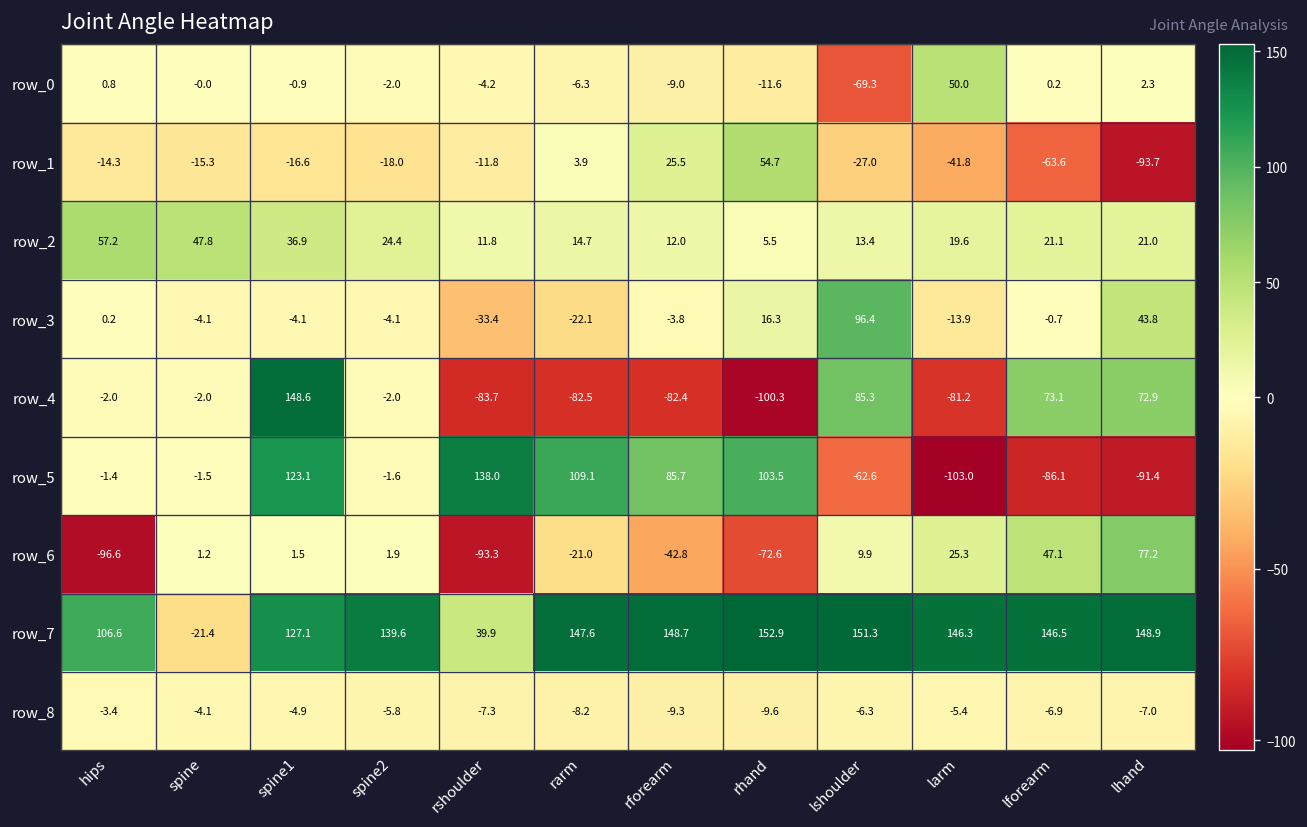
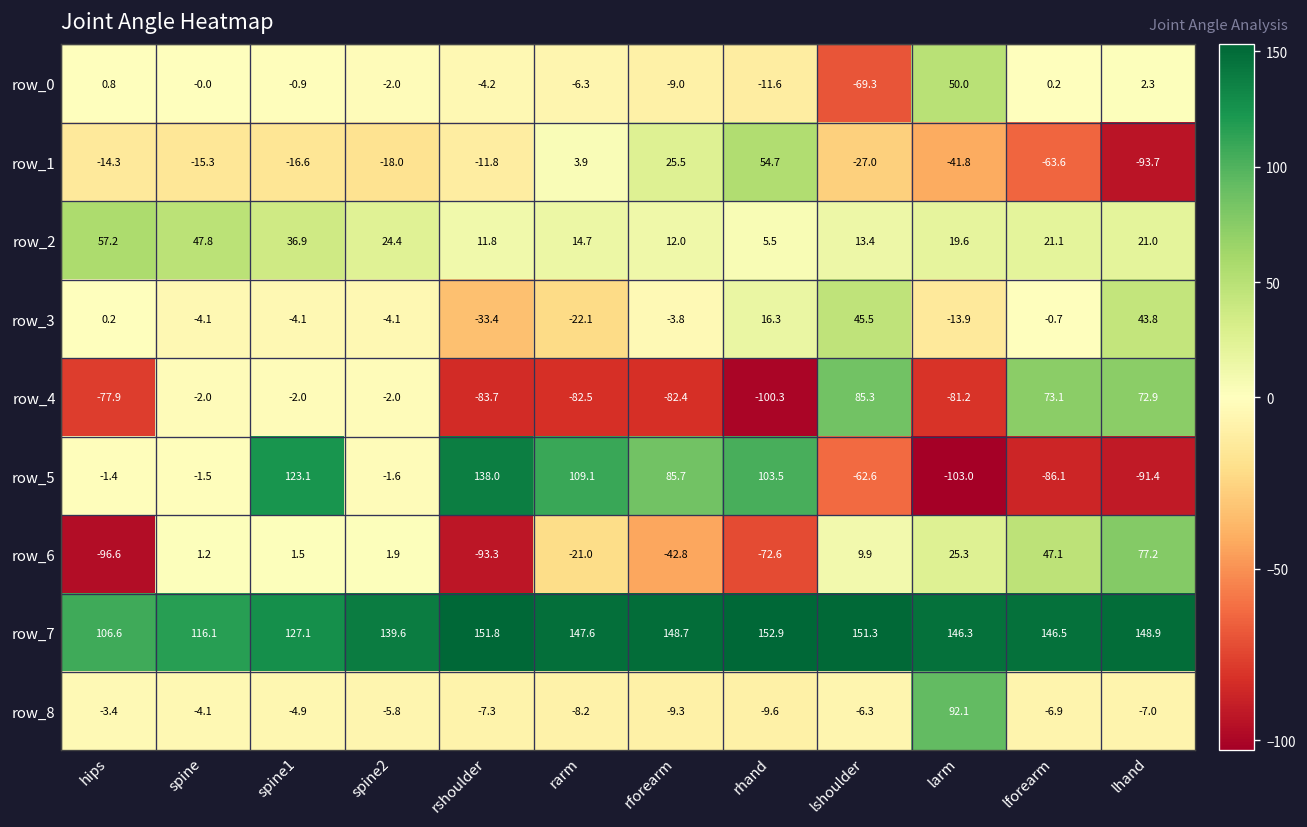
  {
    "row_0": {
      "hips": 0.8,
      "spine": -0.0,
      "spine1": -0.9,
      "spine2": -2.0,
      "rshoulder": -4.2,
      "rarm": -6.3,
      "rforearm": -9.0,
      "rhand": -11.6,
      "lshoulder": -69.3,
      "larm": 50.0,
      "lforearm": 0.2,
      "lhand": 2.3
    },
    "row_1": {
      "hips": -14.3,
      "spine": -15.3,
      "spine1": -16.6,
      "spine2": -18.0,
      "rshoulder": -11.8,
      "rarm": 3.9,
      "rforearm": 25.5,
      "rhand": 54.7,
      "lshoulder": -27.0,
      "larm": -41.8,
      "lforearm": -63.6,
      "lhand": -93.7
    },
    "row_2": {
      "hips": 57.2,
      "spine": 47.8,
      "spine1": 36.9,
      "spine2": 24.4,
      "rshoulder": 11.8,
      "rarm": 14.7,
      "rforearm": 12.0,
      "rhand": 5.5,
      "lshoulder": 13.4,
      "larm": 19.6,
      "lforearm": 21.1,
      "lhand": 21.0
    },
    "row_3": {
      "hips": 0.2,
      "spine": -4.1,
      "spine1": -4.1,
      "spine2": -4.1,
      "rshoulder": -33.4,
      "rarm": -22.1,
      "rforearm": -3.8,
      "rhand": 16.3,
-     "lshoulder": 96.4,
+     "lshoulder": 45.5,
      "larm": -13.9,
      "lforearm": -0.7,
      "lhand": 43.8
    },
    "row_4": {
-     "hips": -2.0,
+     "hips": -77.9,
      "spine": -2.0,
-     "spine1": 148.6,
+     "spine1": -2.0,
      "spine2": -2.0,
      "rshoulder": -83.7,
      "rarm": -82.5,
      "rforearm": -82.4,
      "rhand": -100.3,
      "lshoulder": 85.3,
      "larm": -81.2,
      "lforearm": 73.1,
      "lhand": 72.9
    },
    "row_5": {
      "hips": -1.4,
      "spine": -1.5,
      "spine1": 123.1,
      "spine2": -1.6,
      "rshoulder": 138.0,
      "rarm": 109.1,
      "rforearm": 85.7,
      "rhand": 103.5,
      "lshoulder": -62.6,
      "larm": -103.0,
      "lforearm": -86.1,
      "lhand": -91.4
    },
    "row_6": {
      "hips": -96.6,
      "spine": 1.2,
      "spine1": 1.5,
      "spine2": 1.9,
      "rshoulder": -93.3,
      "rarm": -21.0,
      "rforearm": -42.8,
      "rhand": -72.6,
      "lshoulder": 9.9,
      "larm": 25.3,
      "lforearm": 47.1,
      "lhand": 77.2
    },
    "row_7": {
      "hips": 106.6,
-     "spine": -21.4,
+     "spine": 116.1,
      "spine1": 127.1,
      "spine2": 139.6,
-     "rshoulder": 39.9,
+     "rshoulder": 151.8,
      "rarm": 147.6,
      "rforearm": 148.7,
      "rhand": 152.9,
      "lshoulder": 151.3,
      "larm": 146.3,
      "lforearm": 146.5,
      "lhand": 148.9
    },
    "row_8": {
      "hips": -3.4,
      "spine": -4.1,
      "spine1": -4.9,
      "spine2": -5.8,
      "rshoulder": -7.3,
      "rarm": -8.2,
      "rforearm": -9.3,
      "rhand": -9.6,
      "lshoulder": -6.3,
-     "larm": -5.4,
+     "larm": 92.1,
      "lforearm": -6.9,
      "lhand": -7.0
    }
  }
